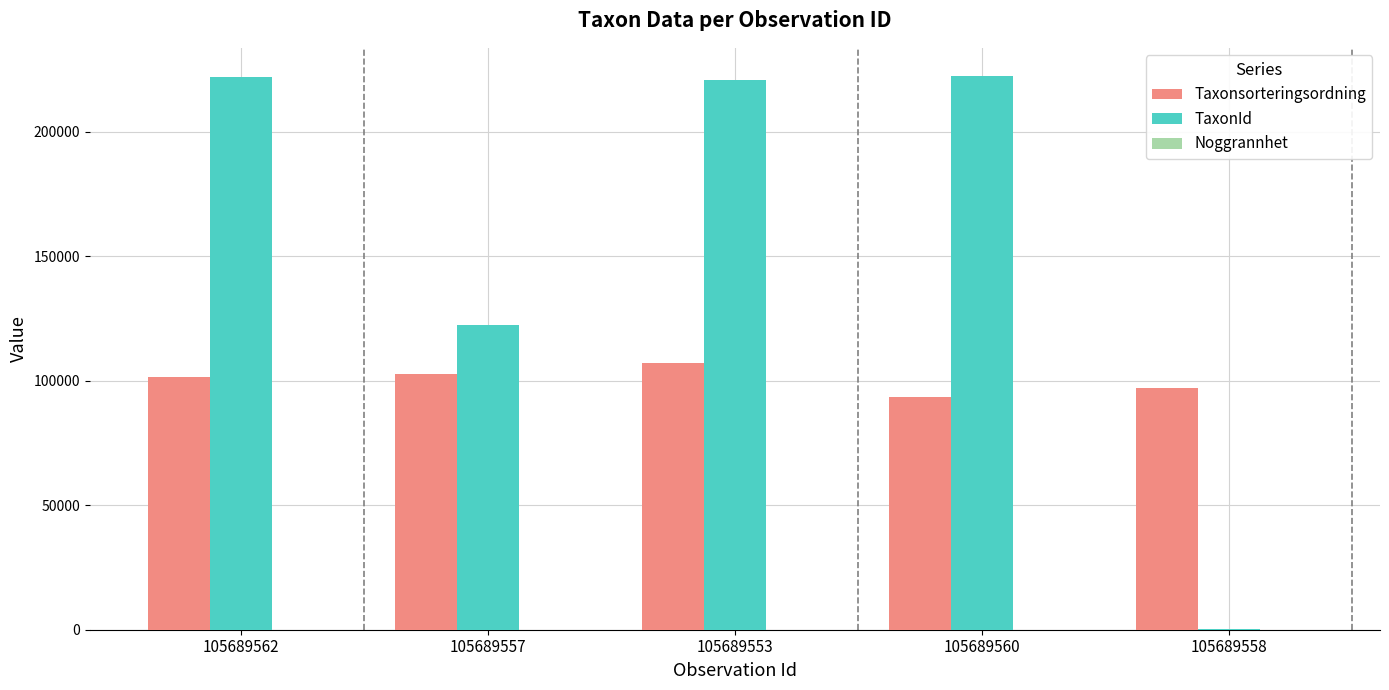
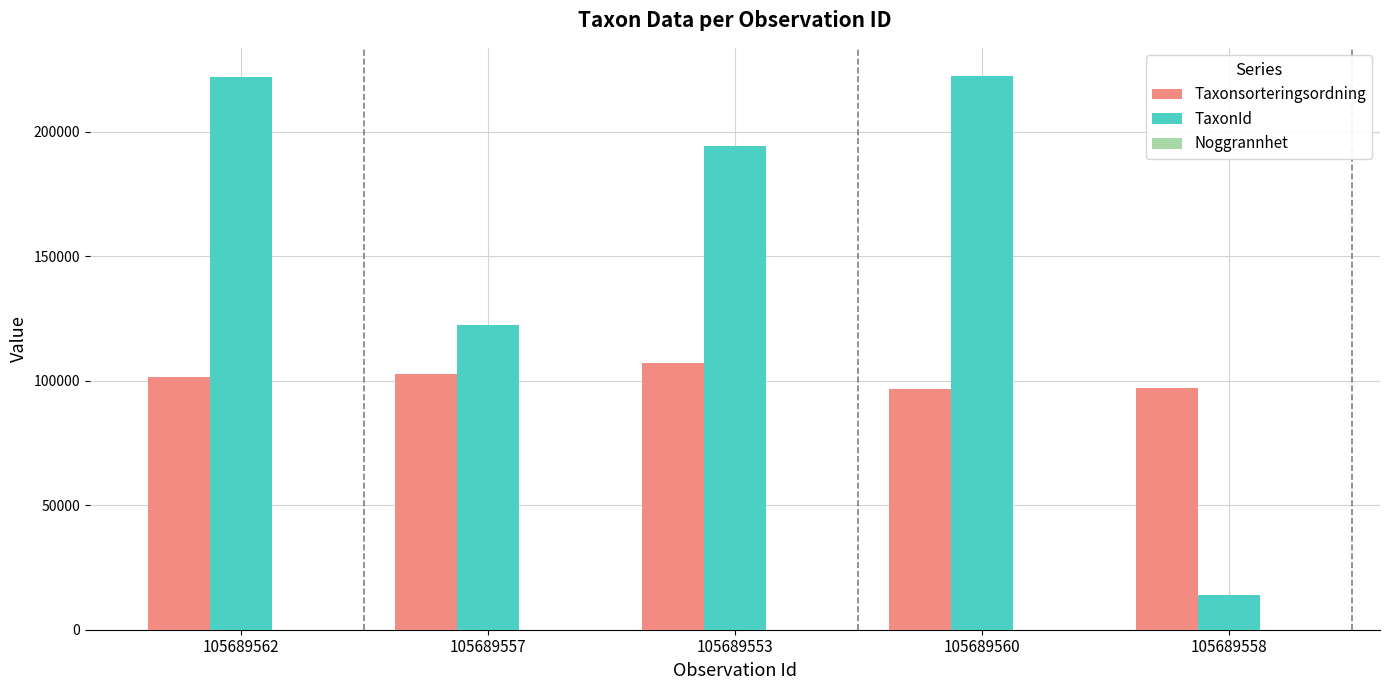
  {
    "Taxonsorteringsordning": {
      "105689562": 101000,
      "105689557": 103000,
      "105689553": 107000,
-     "105689560": 93000,
+     "105689560": 97000,
      "105689558": 97000
    },
    "TaxonId": {
      "105689562": 222000,
      "105689557": 122000,
-     "105689553": 221000,
+     "105689553": 194000,
      "105689560": 223000,
-     "105689558": 0
+     "105689558": 14000
    }
  }
